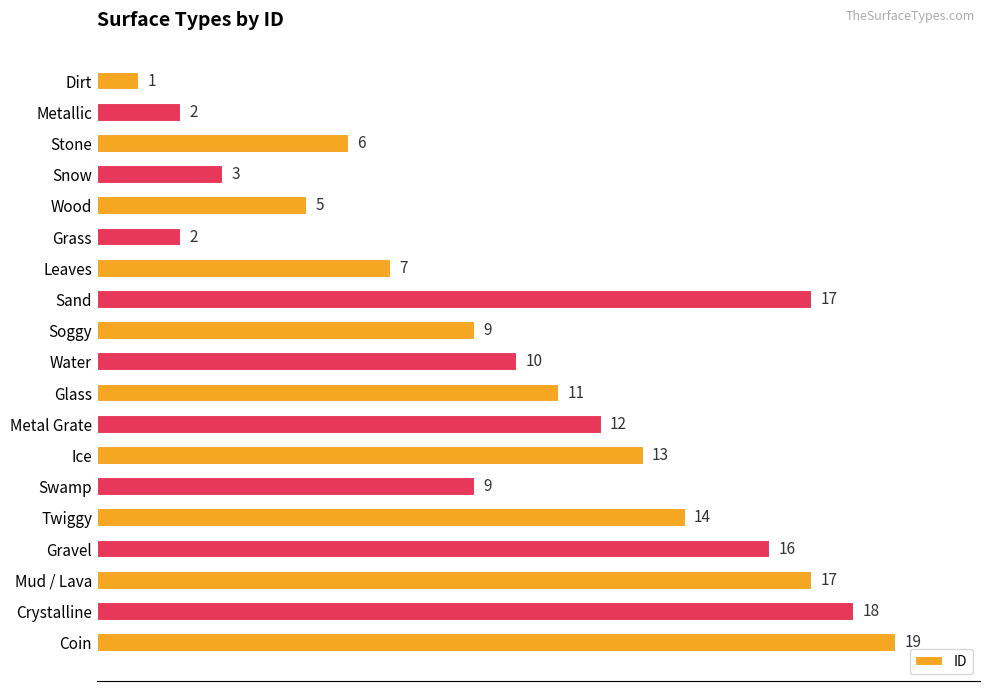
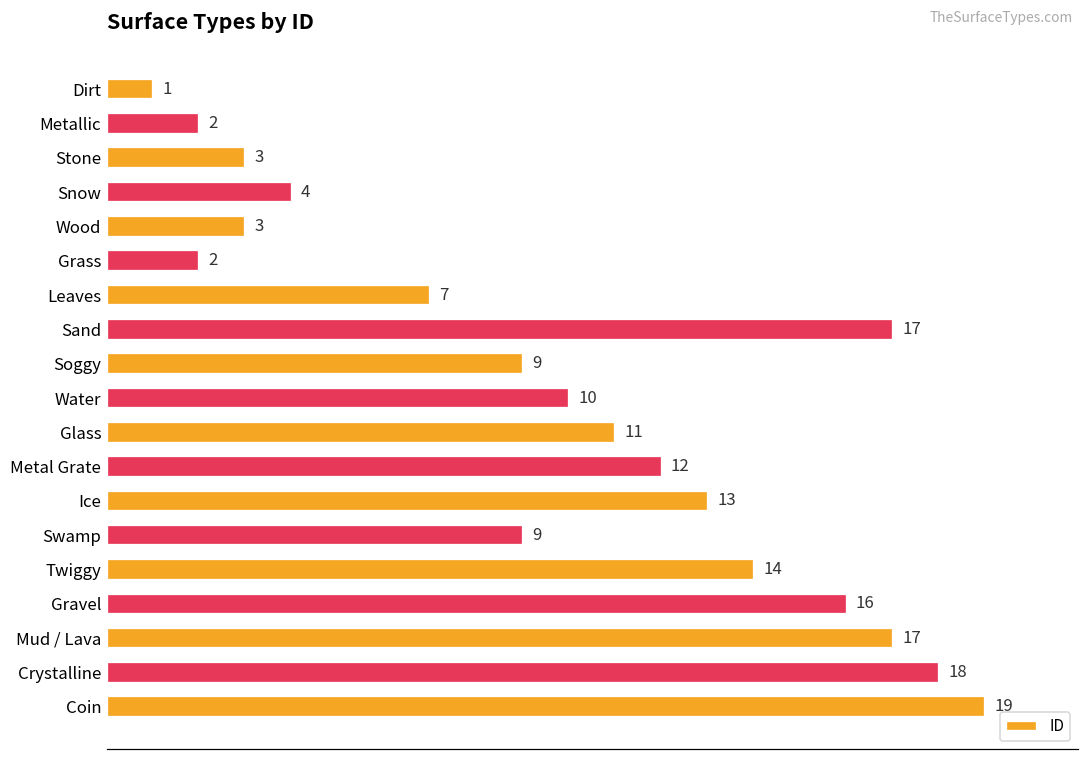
  {
    "Dirt": 1,
    "Metallic": 2,
-   "Stone": 6,
-   "Snow": 3,
-   "Wood": 5,
+   "Stone": 3,
+   "Snow": 4,
+   "Wood": 3,
    "Grass": 2,
    "Leaves": 7,
    "Sand": 17,
    "Soggy": 9,
    "Water": 10,
    "Glass": 11,
    "Metal Grate": 12,
    "Ice": 13,
    "Swamp": 9,
    "Twiggy": 14,
    "Gravel": 16,
    "Mud / Lava": 17,
    "Crystalline": 18
  }
